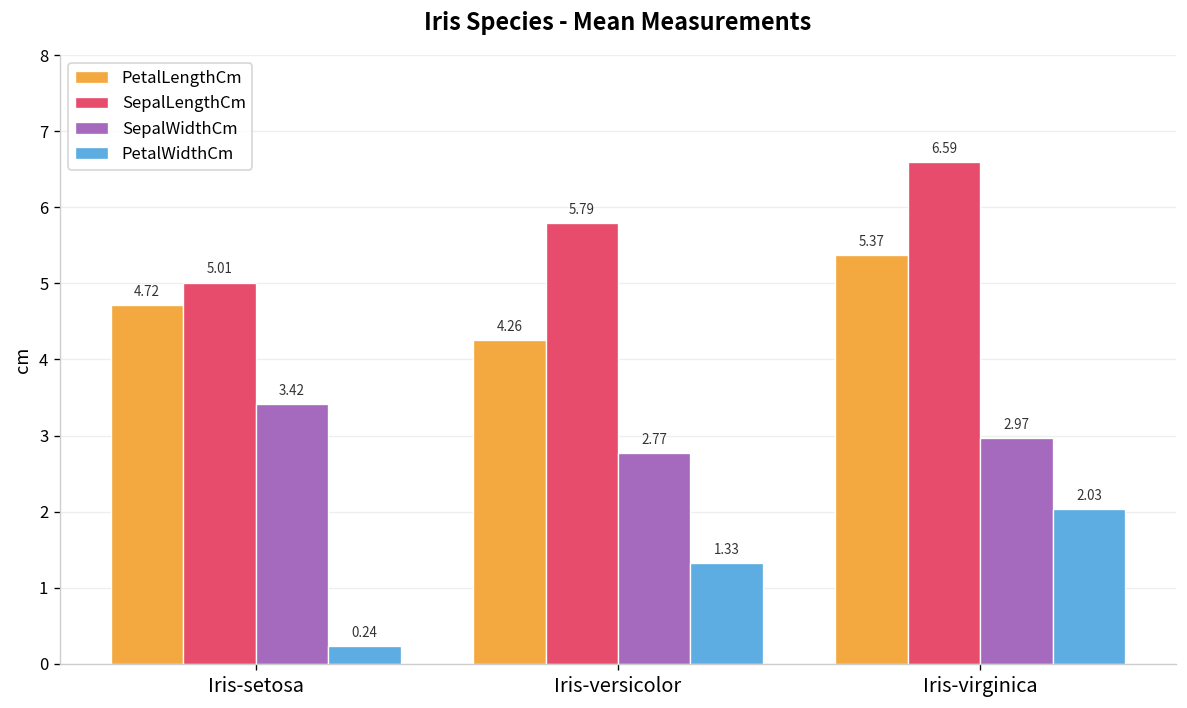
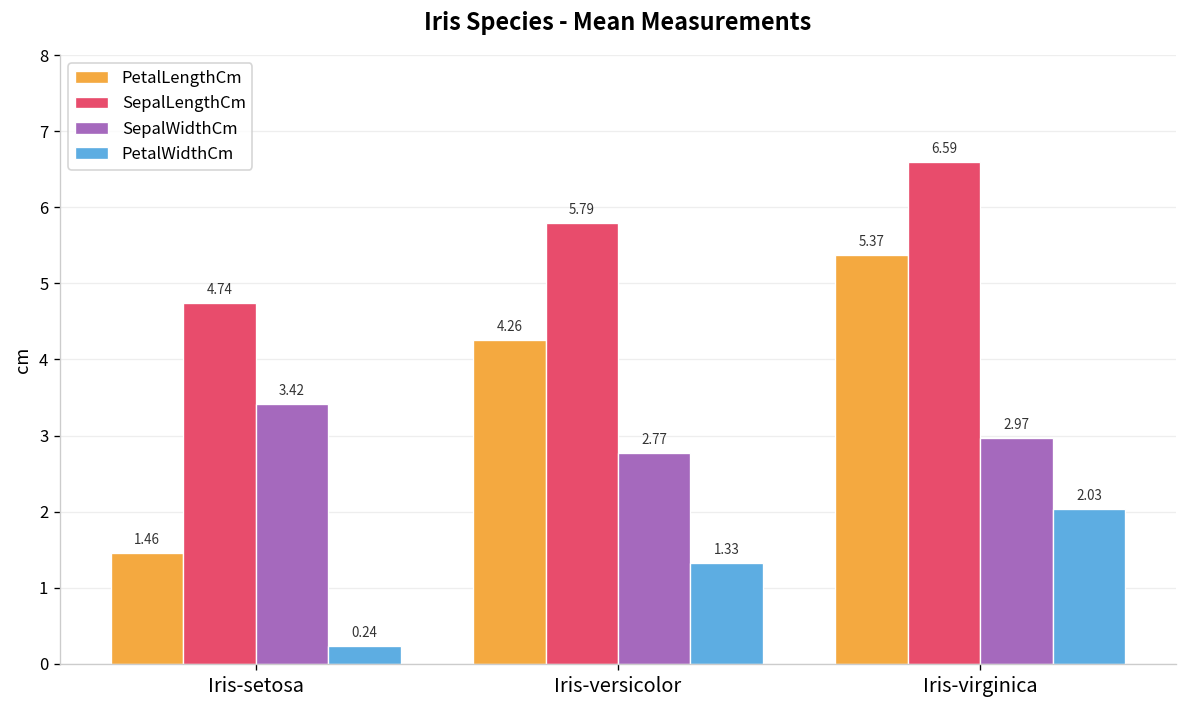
  {
    "PetalLengthCm": {
-     "Iris-setosa": 4.72,
+     "Iris-setosa": 1.46,
      "Iris-versicolor": 4.26,
      "Iris-virginica": 5.37
    },
    "SepalLengthCm": {
-     "Iris-setosa": 5.01,
+     "Iris-setosa": 4.74,
      "Iris-versicolor": 5.79,
      "Iris-virginica": 6.59
    },
    "SepalWidthCm": {
      "Iris-setosa": 3.42,
      "Iris-versicolor": 2.77,
      "Iris-virginica": 2.97
    },
    "PetalWidthCm": {
      "Iris-setosa": 0.24,
      "Iris-versicolor": 1.33,
      "Iris-virginica": 2.03
    }
  }
